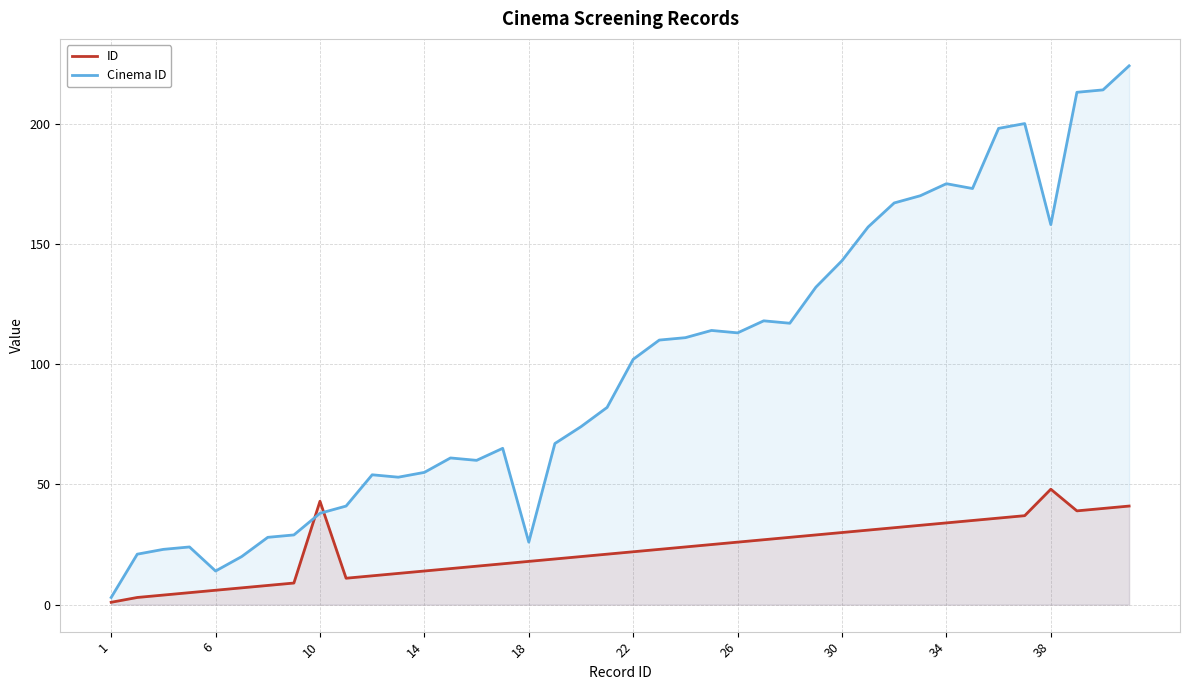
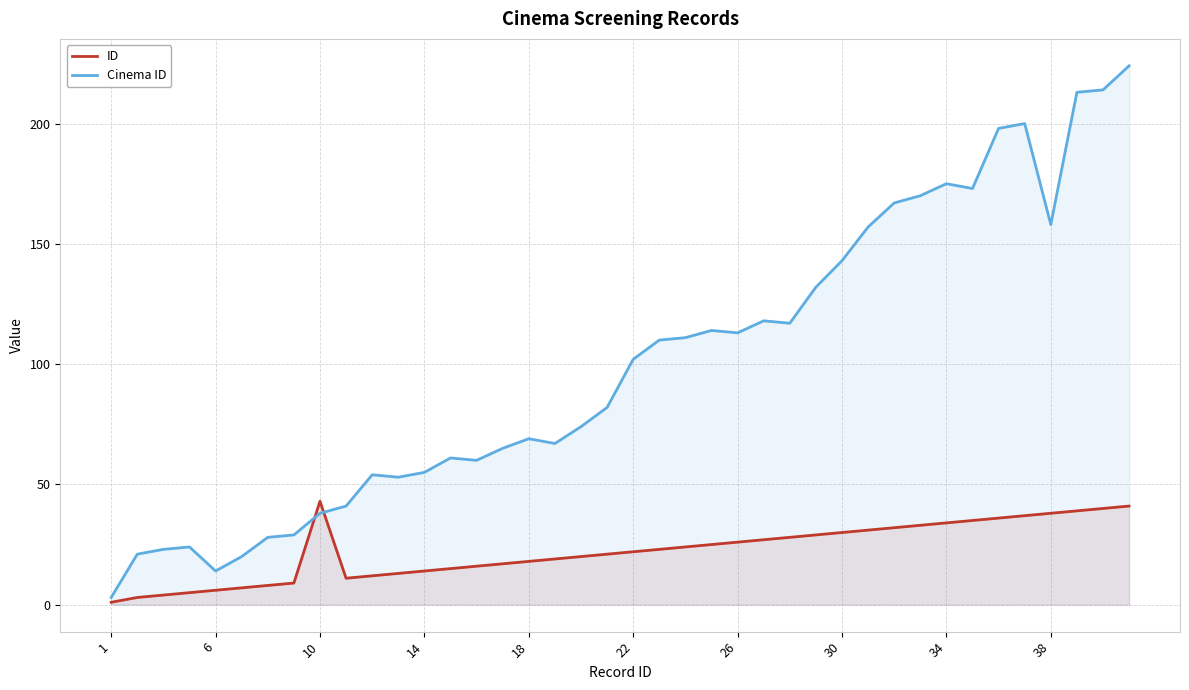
  {
    "ID": {
      "1": 1,
      "6": 6,
      "10": 43,
      "14": 14,
      "18": 18,
      "22": 22,
      "26": 26,
      "30": 30,
      "34": 34,
-     "38": 48
+     "38": 38
    },
    "Cinema ID": {
      "1": 3,
      "6": 14,
      "10": 38,
      "14": 55,
-     "18": 26,
+     "18": 69,
      "22": 102,
      "26": 113,
      "30": 143,
      "34": 175,
      "38": 158
    }
  }
